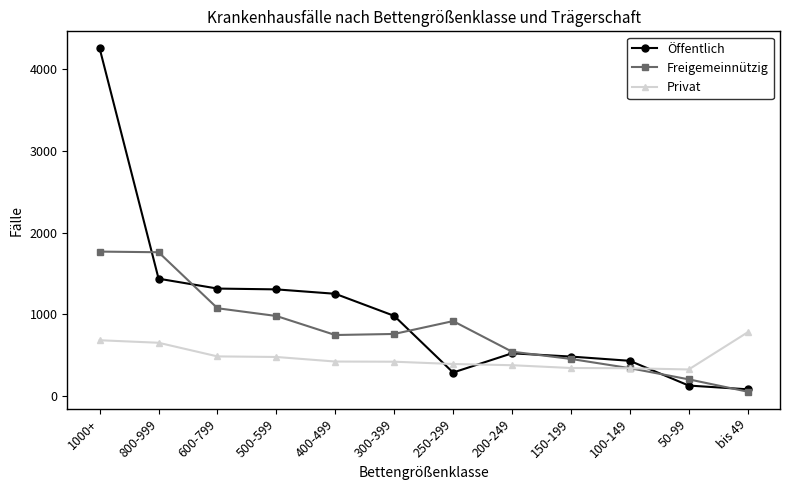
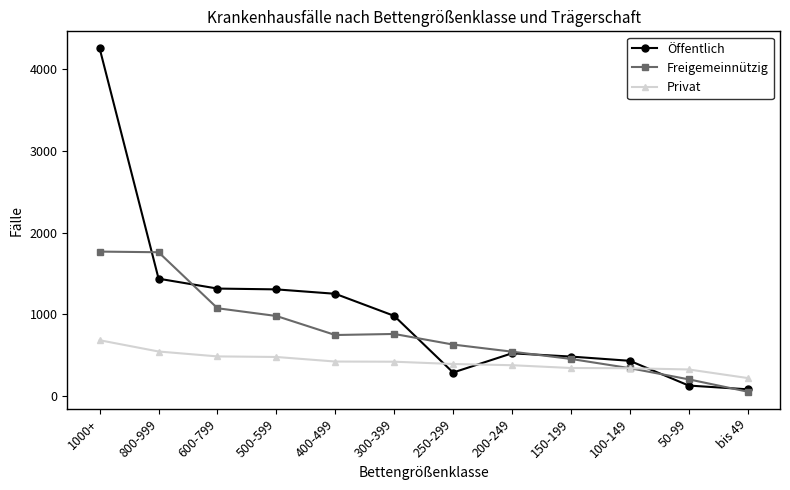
  {
    "Öffentlich": {
      "1000+": 4300,
      "800-999": 1400,
      "600-799": 1300,
      "500-599": 1300,
      "400-499": 1300,
      "300-399": 1000,
      "250-299": 300,
      "100-149": 400,
      "50-99": 100
    },
    "Freigemeinnützig": {
      "1000+": 1800,
      "800-999": 1800,
      "600-799": 1100,
      "500-599": 1000,
      "400-499": 700,
      "300-399": 800,
-     "250-299": 900,
+     "250-299": 600,
      "50-99": 200
    },
    "Privat": {
      "1000+": 700,
-     "800-999": 700,
+     "800-999": 500,
      "600-799": 500,
      "500-599": 500,
      "400-499": 400,
      "300-399": 400,
      "250-299": 400,
      "200-249": 400,
      "150-199": 300,
      "50-99": 300,
-     "bis 49": 800
+     "bis 49": 200
    }
  }
